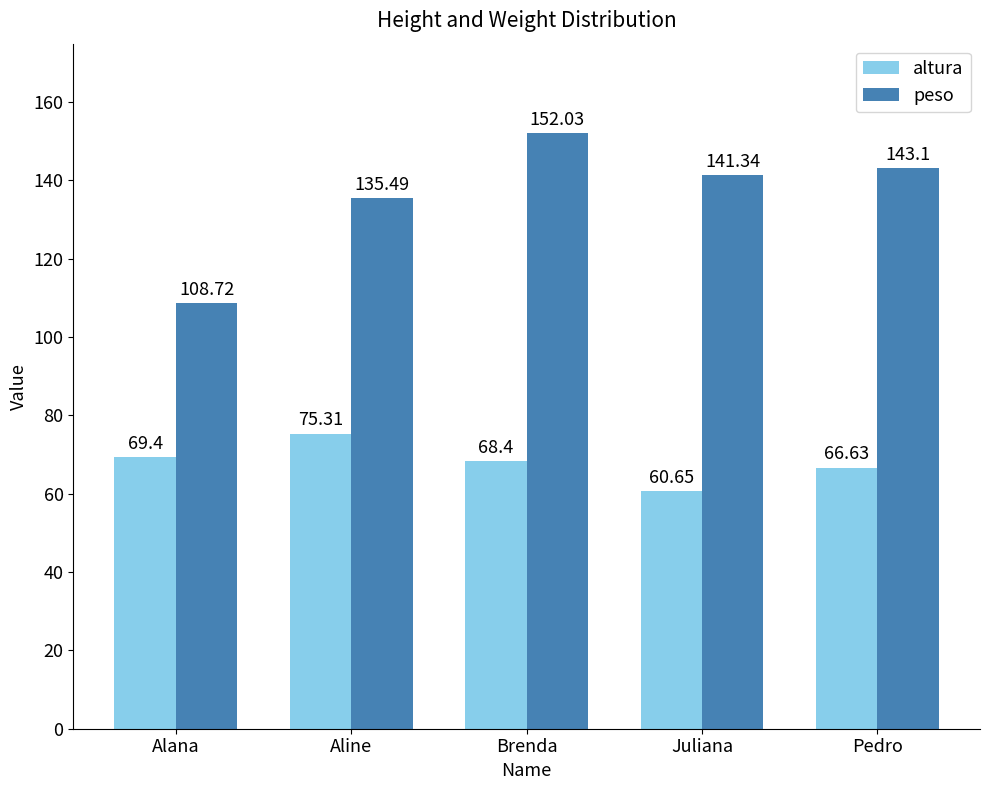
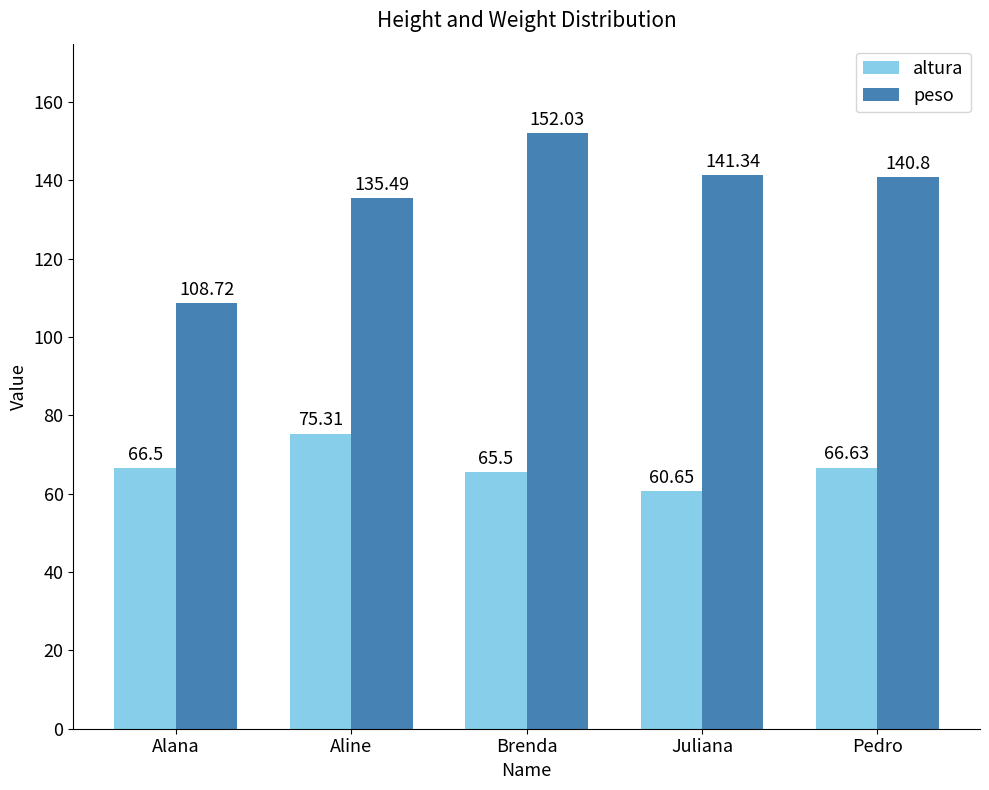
  {
    "altura": {
-     "Alana": 69.4,
+     "Alana": 66.5,
      "Aline": 75.31,
-     "Brenda": 68.4,
+     "Brenda": 65.5,
      "Juliana": 60.65,
      "Pedro": 66.63
    },
    "peso": {
      "Alana": 108.72,
      "Aline": 135.49,
      "Brenda": 152.03,
      "Juliana": 141.34,
-     "Pedro": 143.1
+     "Pedro": 140.8
    }
  }
